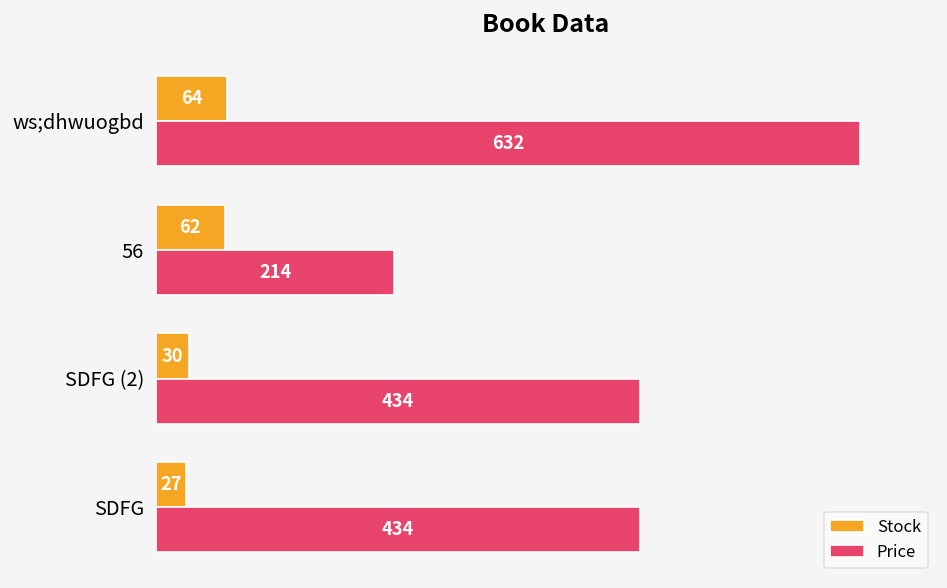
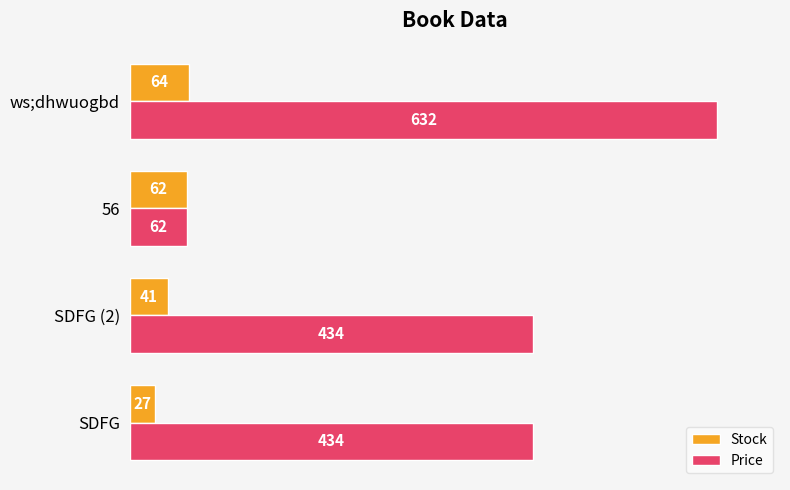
  {
    "Stock": {
      "ws;dhwuogbd": 64,
      "56": 62,
-     "SDFG (2)": 30,
+     "SDFG (2)": 41,
      "SDFG": 27
    },
    "Price": {
      "ws;dhwuogbd": 632,
-     "56": 214,
+     "56": 62,
      "SDFG (2)": 434,
      "SDFG": 434
    }
  }
